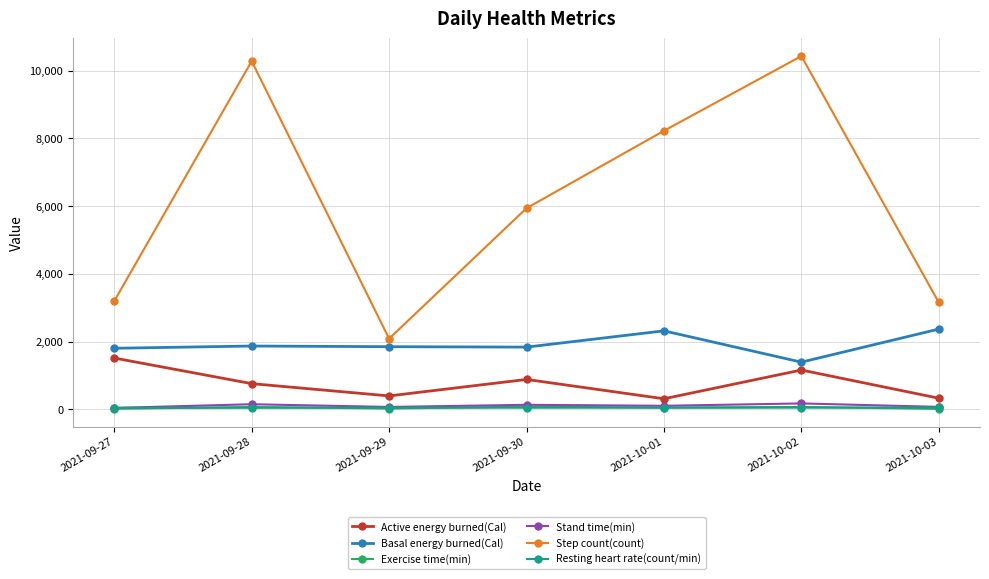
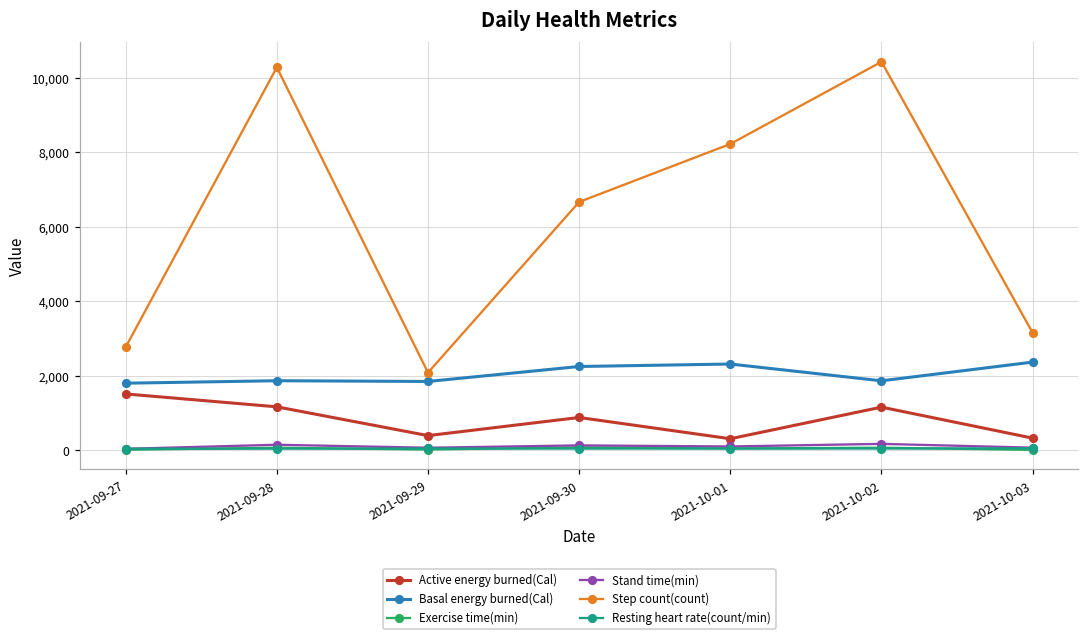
  {
    "Active energy burned(Cal)": {
      "2021-09-27": "1,500",
-     "2021-09-28": "800",
+     "2021-09-28": "1,200",
      "2021-09-29": "400",
      "2021-09-30": "900",
      "2021-10-01": "300",
      "2021-10-02": "1,200",
      "2021-10-03": "300"
    },
    "Basal energy burned(Cal)": {
      "2021-09-27": "1,800",
      "2021-09-28": "1,900",
      "2021-09-29": "1,900",
-     "2021-09-30": "1,800",
+     "2021-09-30": "2,300",
      "2021-10-01": "2,300",
-     "2021-10-02": "1,400",
+     "2021-10-02": "1,900",
      "2021-10-03": "2,400"
    },
    "Stand time(min)": {
      "2021-09-28": "200",
      "2021-10-02": "200"
    },
    "Step count(count)": {
-     "2021-09-27": "3,200",
+     "2021-09-27": "2,800",
      "2021-09-28": "10,300",
      "2021-09-29": "2,100",
-     "2021-09-30": "5,900",
+     "2021-09-30": "6,700",
      "2021-10-01": "8,200",
      "2021-10-02": "10,400",
      "2021-10-03": "3,200"
    }
  }
